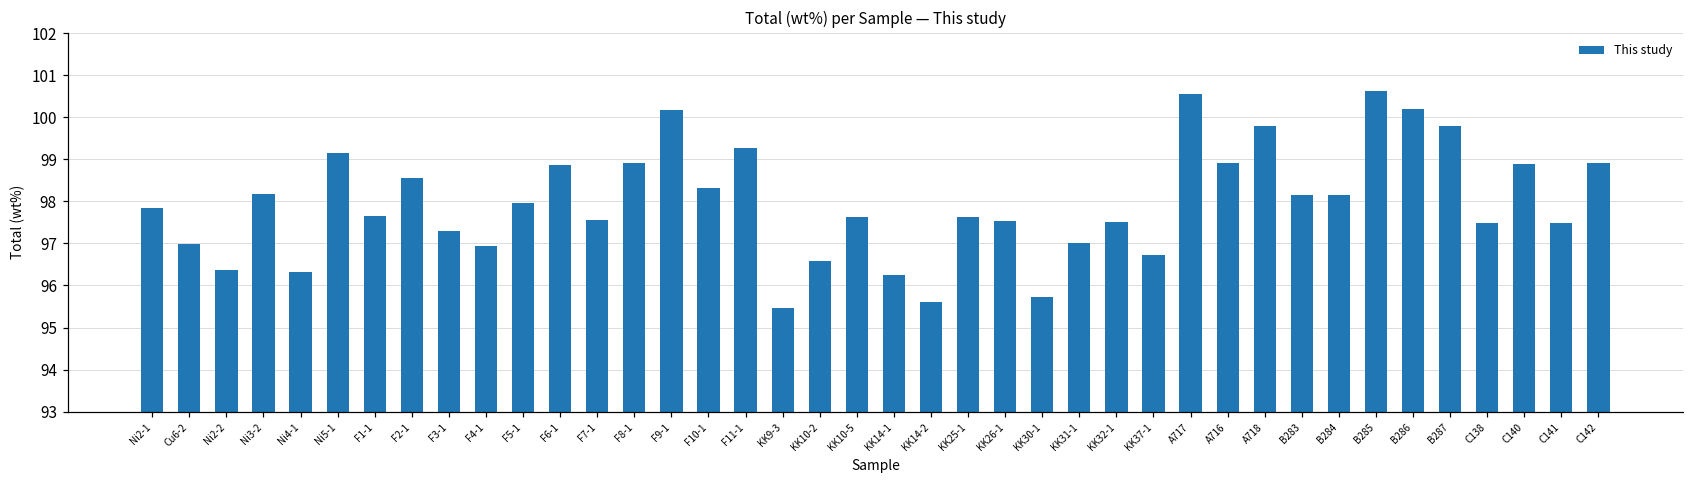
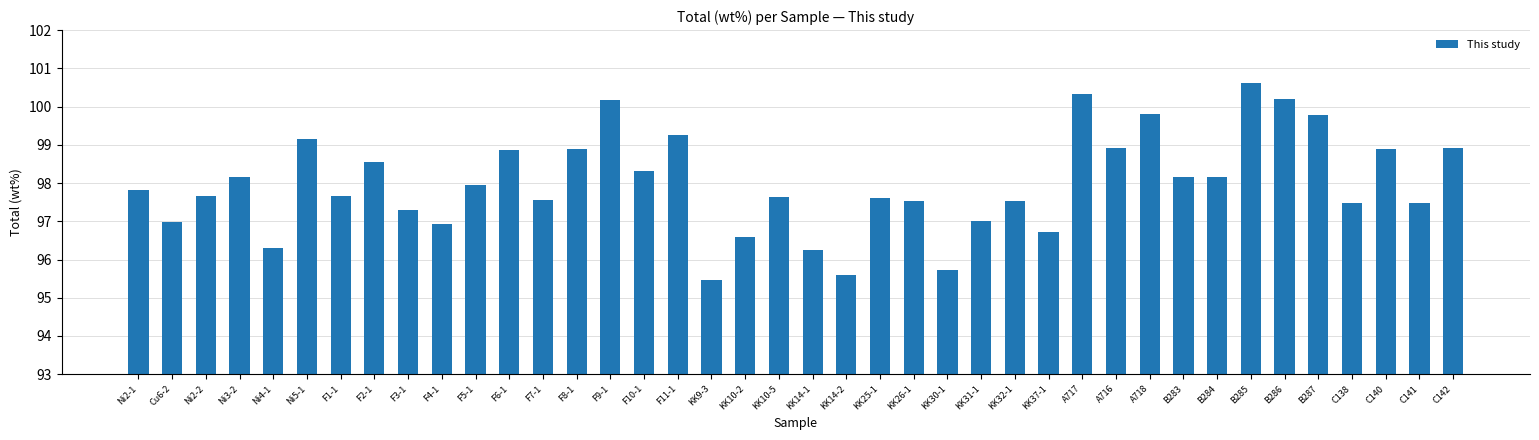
  {
    "Ni2-1": 97.8,
    "Cu6-2": 97.0,
-   "Ni2-2": 96.4,
+   "Ni2-2": 97.7,
    "Ni3-2": 98.2,
    "Ni4-1": 96.3,
    "Ni5-1": 99.2,
    "F1-1": 97.7,
    "F2-1": 98.6,
    "F3-1": 97.3,
    "F4-1": 96.9,
    "F5-1": 98.0,
    "F6-1": 98.9,
    "F7-1": 97.6,
    "F8-1": 98.9,
    "F9-1": 100.2,
    "F10-1": 98.3,
    "F11-1": 99.3,
    "KK9-3": 95.5,
    "KK10-2": 96.6,
    "KK10-5": 97.6,
    "KK14-1": 96.3,
    "KK14-2": 95.6,
    "KK25-1": 97.6,
    "KK26-1": 97.5,
    "KK30-1": 95.7,
    "KK31-1": 97.0,
    "KK32-1": 97.5,
    "KK37-1": 96.7,
-   "A717": 100.6,
+   "A717": 100.3,
    "A716": 98.9,
    "A718": 99.8,
    "B283": 98.2,
    "B284": 98.2,
    "B285": 100.6,
    "B286": 100.2,
    "B287": 99.8,
    "C138": 97.5,
    "C140": 98.9,
    "C141": 97.5,
    "C142": 98.9
  }
